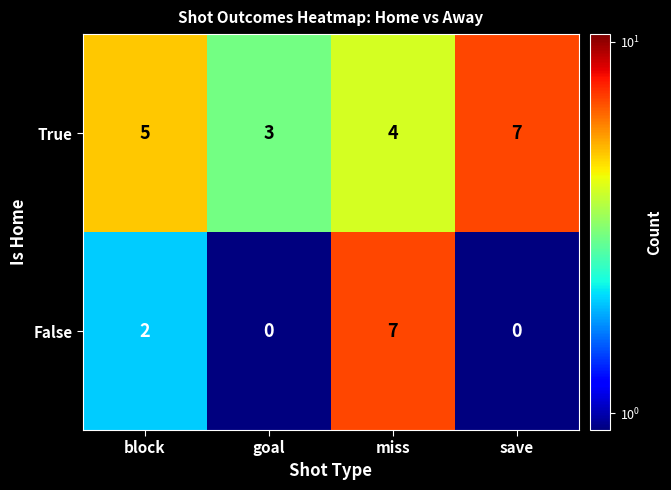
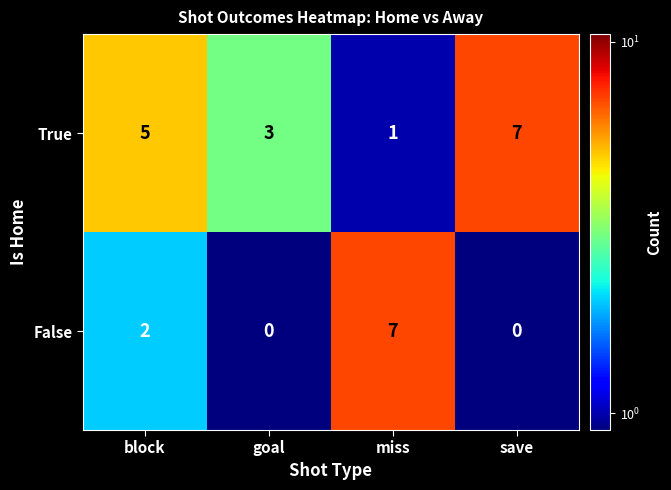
  {
    "True": {
      "block": 5,
      "goal": 3,
-     "miss": 4,
+     "miss": 1,
      "save": 7
    },
    "False": {
      "block": 2,
      "goal": 0,
      "miss": 7,
      "save": 0
    }
  }
